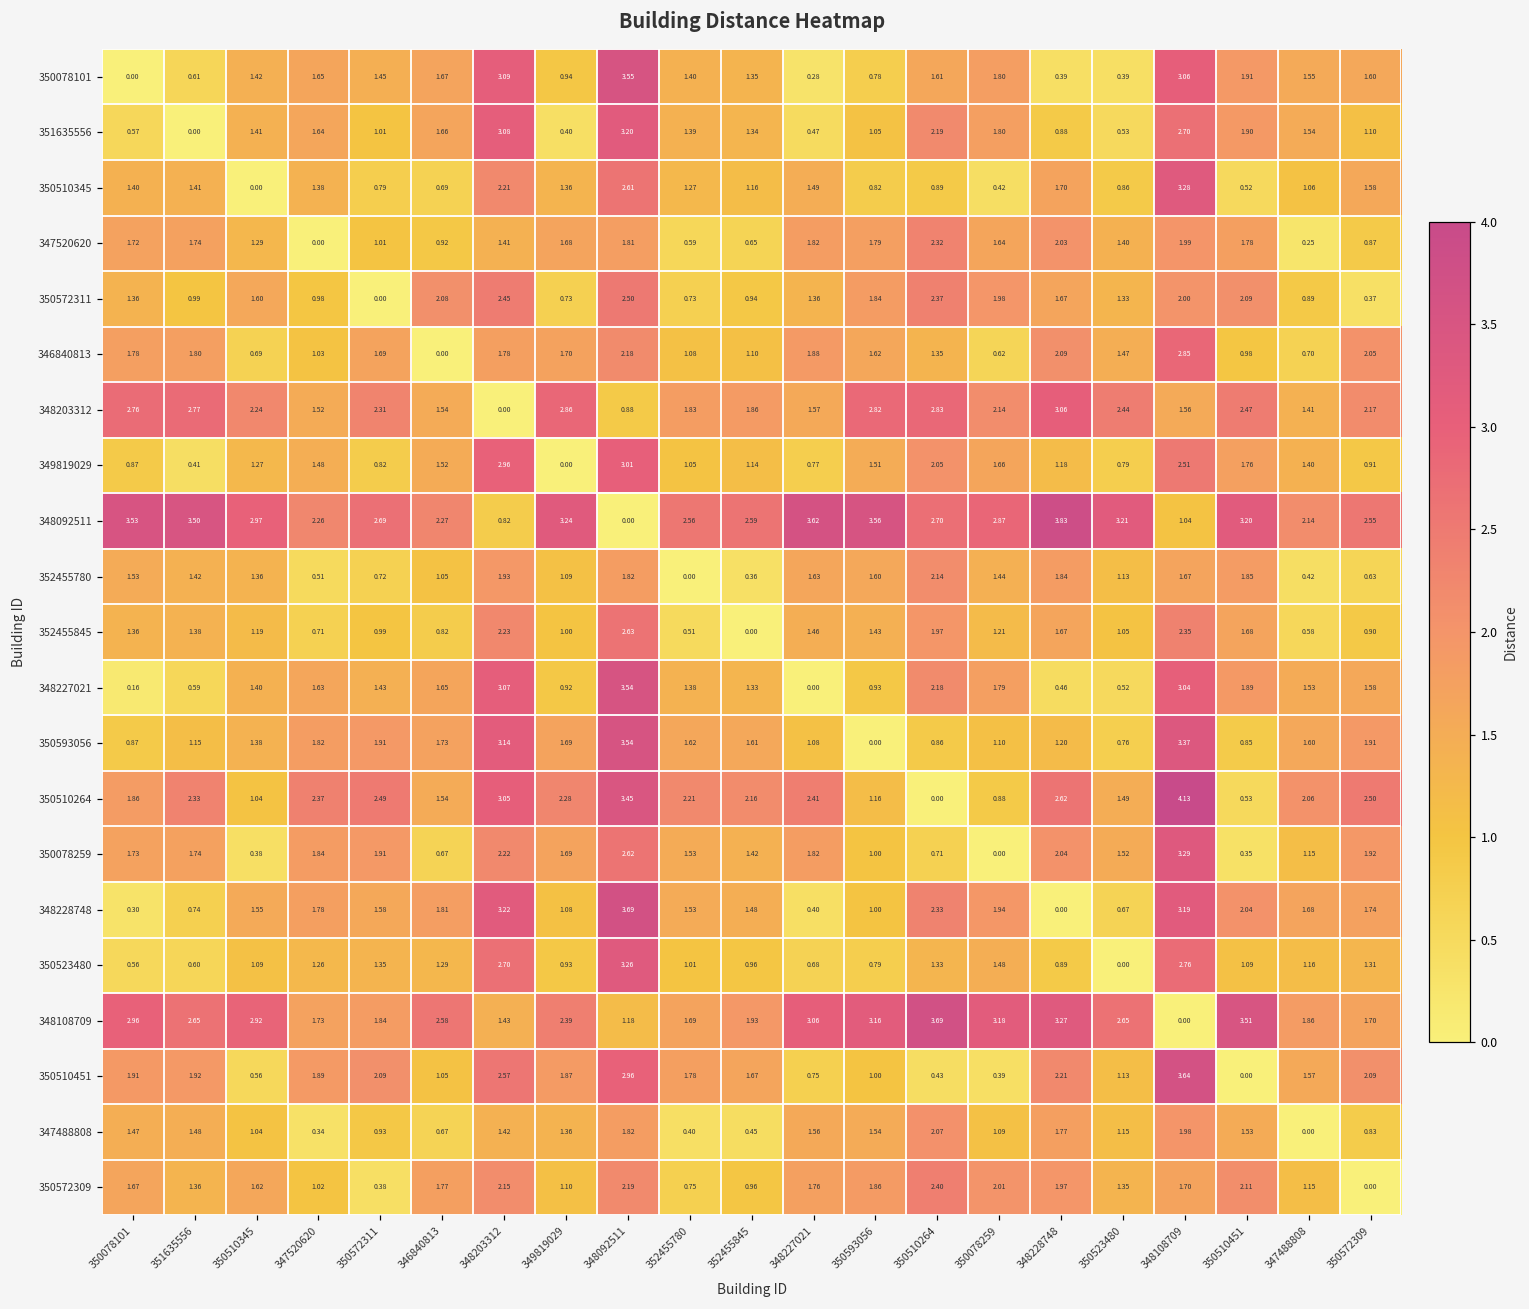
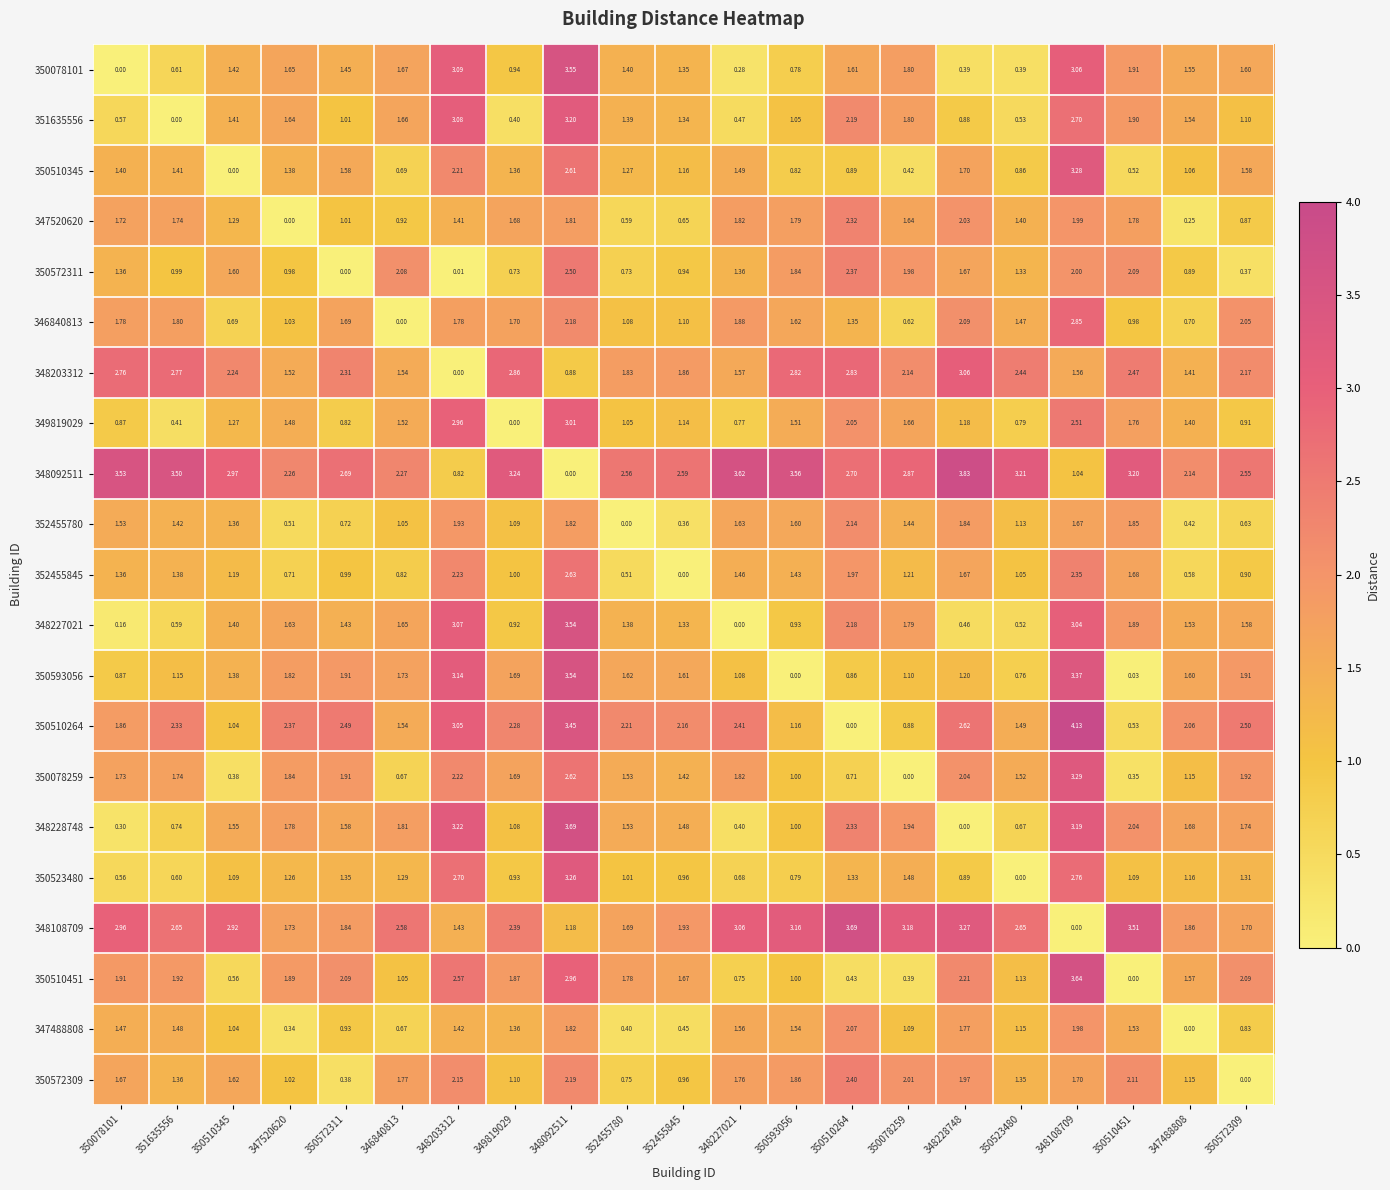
  {
    "350510345": {
      "350078101": 1.40,
      "351635556": 1.41,
      "350510345": 0.00,
      "347520620": 1.38,
-     "350572311": 0.79,
+     "350572311": 1.58,
      "346840813": 0.69,
      "348203312": 2.21,
      "349819029": 1.36,
      "348092511": 2.61,
      "352455780": 1.27,
      "352455845": 1.16,
      "348227021": 1.49,
      "350593056": 0.82,
      "350510264": 0.89,
      "350078259": 0.42,
      "348228748": 1.70,
      "350523480": 0.86,
      "348108709": 3.28,
      "350510451": 0.52,
      "347488808": 1.06,
      "350572309": 1.58
    },
    "350572311": {
      "350078101": 1.36,
      "351635556": 0.99,
      "350510345": 1.60,
      "347520620": 0.98,
      "350572311": 0.00,
      "346840813": 2.08,
-     "348203312": 2.45,
+     "348203312": 0.01,
      "349819029": 0.73,
      "348092511": 2.50,
      "352455780": 0.73,
      "352455845": 0.94,
      "348227021": 1.36,
      "350593056": 1.84,
      "350510264": 2.37,
      "350078259": 1.98,
      "348228748": 1.67,
      "350523480": 1.33,
      "348108709": 2.00,
      "350510451": 2.09,
      "347488808": 0.89,
      "350572309": 0.37
    },
    "350593056": {
      "350078101": 0.87,
      "351635556": 1.15,
      "350510345": 1.38,
      "347520620": 1.82,
      "350572311": 1.91,
      "346840813": 1.73,
      "348203312": 3.14,
      "349819029": 1.69,
      "348092511": 3.54,
      "352455780": 1.62,
      "352455845": 1.61,
      "348227021": 1.08,
      "350593056": 0.00,
      "350510264": 0.86,
      "350078259": 1.10,
      "348228748": 1.20,
      "350523480": 0.76,
      "348108709": 3.37,
-     "350510451": 0.85,
+     "350510451": 0.03,
      "347488808": 1.60,
      "350572309": 1.91
    }
  }
